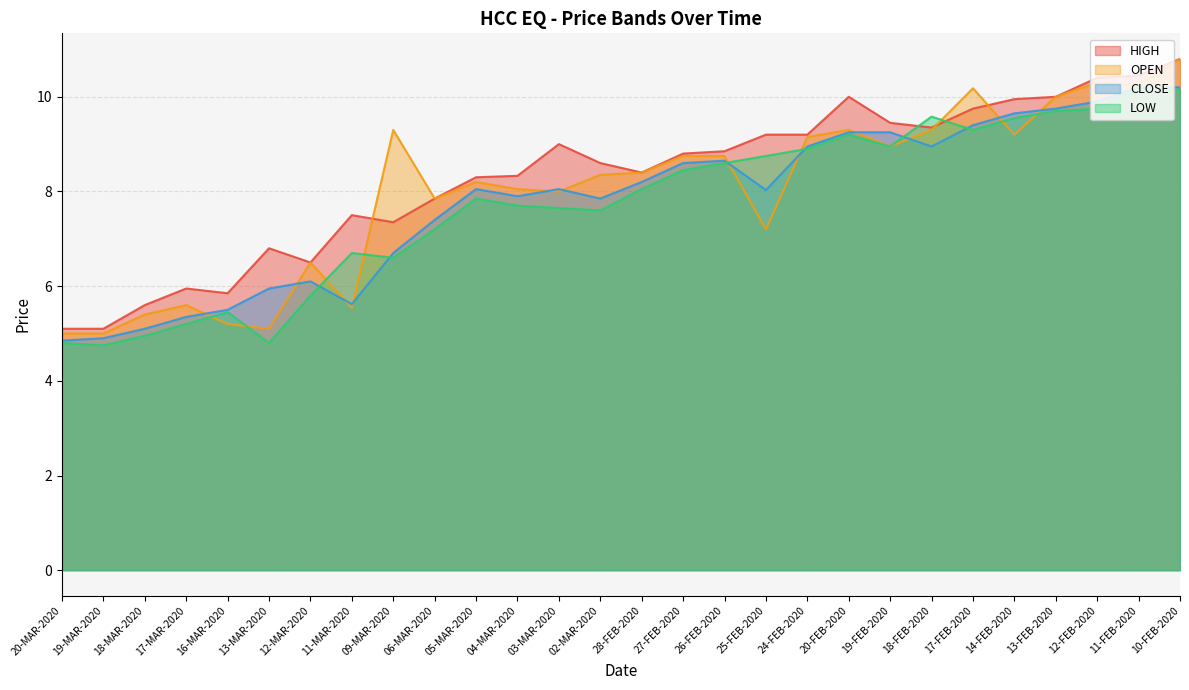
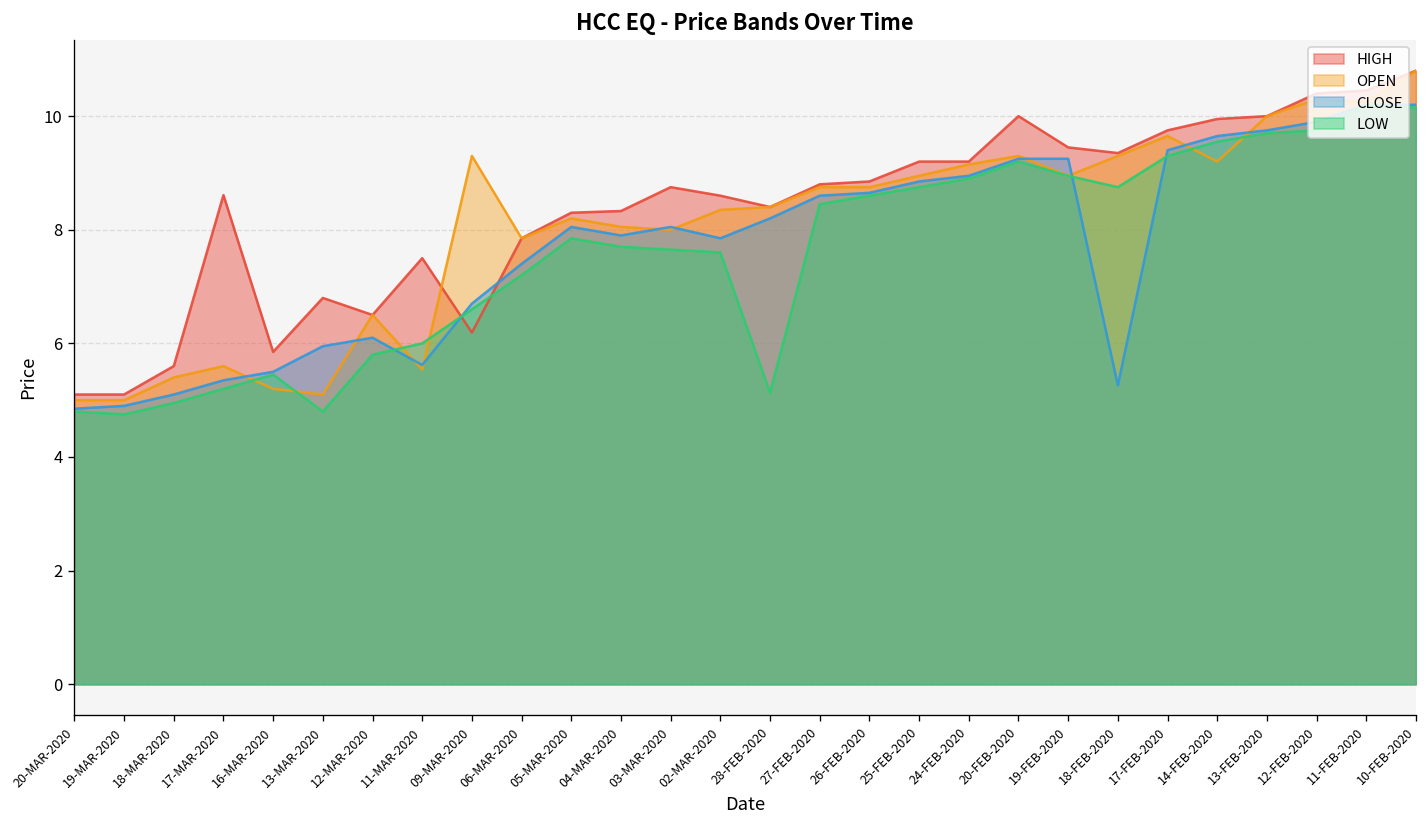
  {
    "HIGH": {
      "20-MAR-2020": 5.1,
      "19-MAR-2020": 5.1,
      "18-MAR-2020": 5.6,
-     "17-MAR-2020": 6.0,
+     "17-MAR-2020": 8.6,
      "16-MAR-2020": 5.9,
      "13-MAR-2020": 6.8,
      "11-MAR-2020": 7.5,
-     "09-MAR-2020": 7.4,
+     "09-MAR-2020": 6.2,
      "05-MAR-2020": 8.3,
      "04-MAR-2020": 8.3,
-     "03-MAR-2020": 9.0,
+     "03-MAR-2020": 8.8,
      "02-MAR-2020": 8.6,
      "26-FEB-2020": 8.9,
      "25-FEB-2020": 9.2,
      "20-FEB-2020": 10.0,
      "19-FEB-2020": 9.5,
      "17-FEB-2020": 9.8,
      "14-FEB-2020": 10.0
    },
    "OPEN": {
      "20-MAR-2020": 5.0,
      "19-MAR-2020": 5.0,
      "18-MAR-2020": 5.4,
      "17-MAR-2020": 5.6,
      "16-MAR-2020": 5.2,
      "13-MAR-2020": 5.1,
      "11-MAR-2020": 5.5,
      "09-MAR-2020": 9.3,
      "05-MAR-2020": 8.2,
      "04-MAR-2020": 8.1,
      "02-MAR-2020": 8.4,
      "26-FEB-2020": 8.8,
-     "25-FEB-2020": 7.2,
-     "17-FEB-2020": 10.2,
+     "25-FEB-2020": 9.0,
+     "17-FEB-2020": 9.7,
      "14-FEB-2020": 9.2
    },
    "CLOSE": {
      "19-MAR-2020": 4.9,
      "18-MAR-2020": 5.1,
      "17-MAR-2020": 5.4,
      "13-MAR-2020": 6.0,
      "12-MAR-2020": 6.1,
      "11-MAR-2020": 5.6,
      "09-MAR-2020": 6.7,
      "06-MAR-2020": 7.4,
      "05-MAR-2020": 8.1,
      "04-MAR-2020": 7.9,
      "02-MAR-2020": 7.9,
      "28-FEB-2020": 8.2,
      "27-FEB-2020": 8.6,
-     "25-FEB-2020": 8.0,
+     "25-FEB-2020": 8.9,
      "19-FEB-2020": 9.3,
-     "18-FEB-2020": 9.0,
+     "18-FEB-2020": 5.3,
      "17-FEB-2020": 9.4,
      "14-FEB-2020": 9.7
    },
    "LOW": {
      "19-MAR-2020": 4.8,
      "18-MAR-2020": 5.0,
      "17-MAR-2020": 5.2,
      "13-MAR-2020": 4.8,
      "12-MAR-2020": 5.8,
-     "11-MAR-2020": 6.7,
+     "11-MAR-2020": 6.0,
      "09-MAR-2020": 6.6,
      "06-MAR-2020": 7.2,
      "05-MAR-2020": 7.9,
      "04-MAR-2020": 7.7,
      "03-MAR-2020": 7.7,
      "02-MAR-2020": 7.6,
-     "28-FEB-2020": 8.1,
+     "28-FEB-2020": 5.1,
      "27-FEB-2020": 8.5,
      "25-FEB-2020": 8.8,
-     "18-FEB-2020": 9.6,
+     "18-FEB-2020": 8.8,
      "17-FEB-2020": 9.3,
      "14-FEB-2020": 9.6
    }
  }
